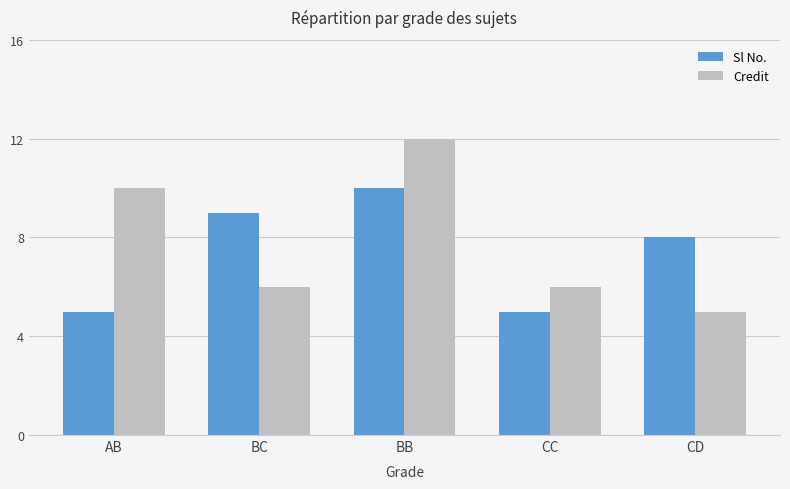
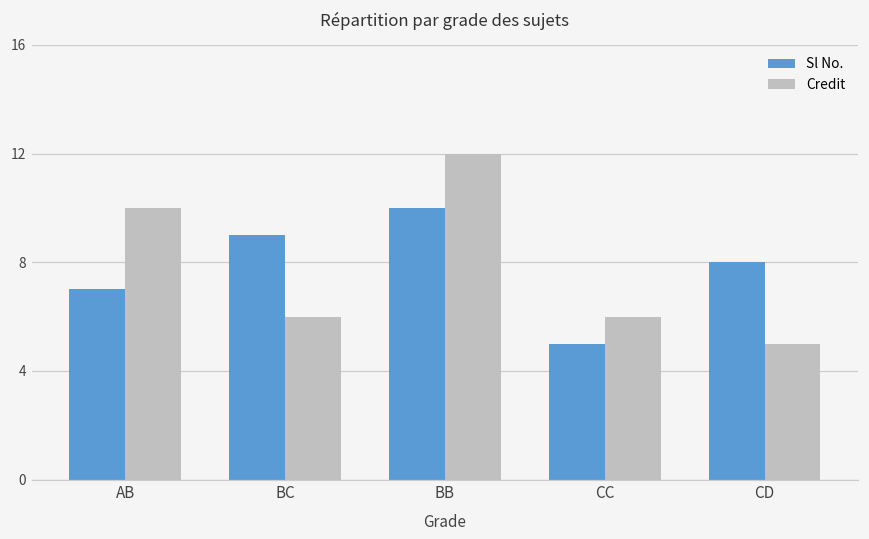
  {
    "Sl No.": {
-     "AB": 5,
+     "AB": 7,
      "BC": 9,
      "BB": 10,
      "CC": 5,
      "CD": 8
    },
    "Credit": {
      "AB": 10,
      "BC": 6,
      "BB": 12,
      "CC": 6,
      "CD": 5
    }
  }
